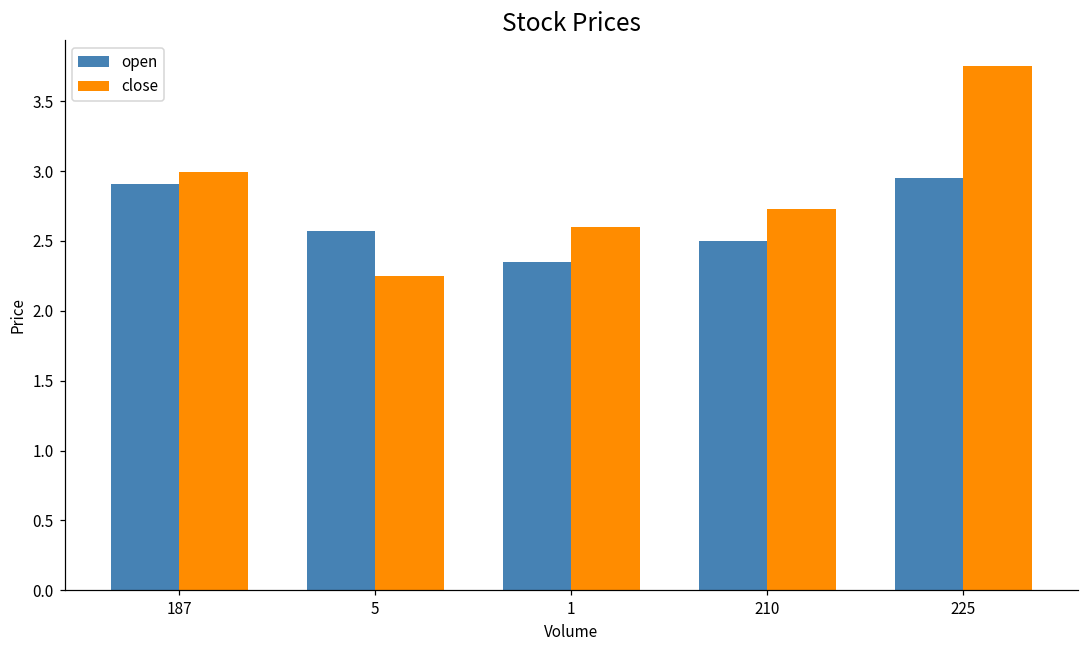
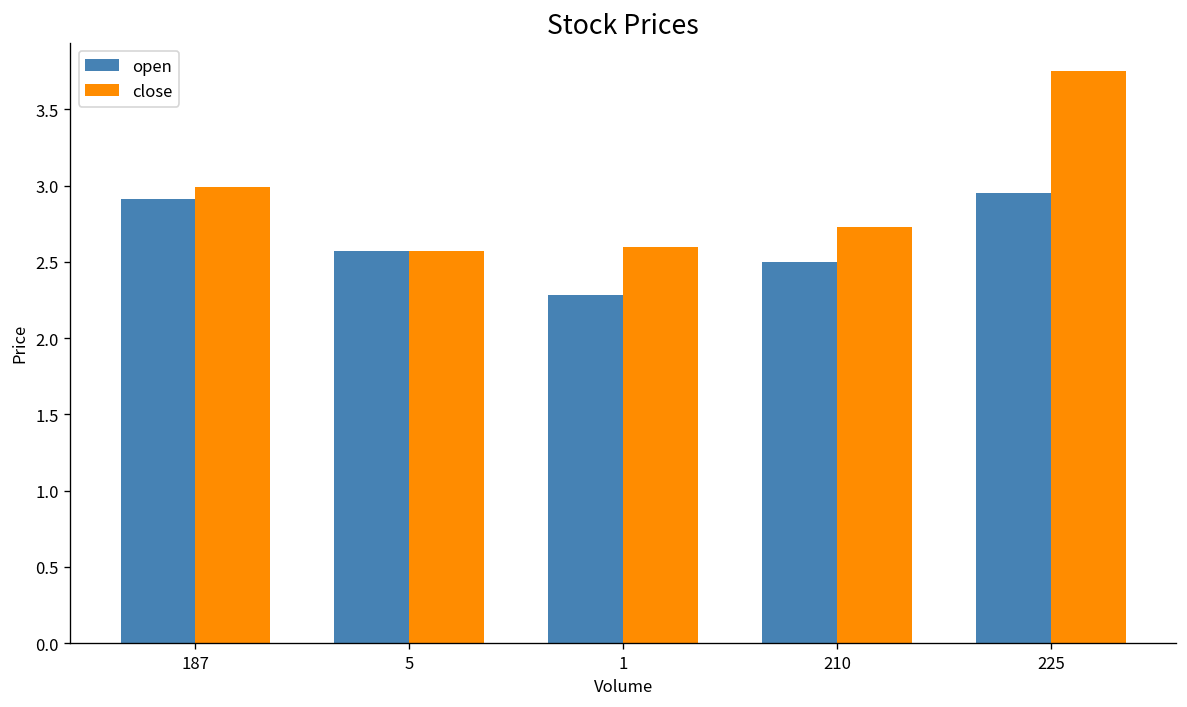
  {
    "open": {
      "187": 2.91,
      "5": 2.57,
-     "1": 2.35,
+     "1": 2.28,
      "210": 2.50,
      "225": 2.95
    },
    "close": {
      "187": 2.99,
-     "5": 2.25,
+     "5": 2.57,
      "1": 2.60,
      "210": 2.73,
      "225": 3.75
    }
  }
